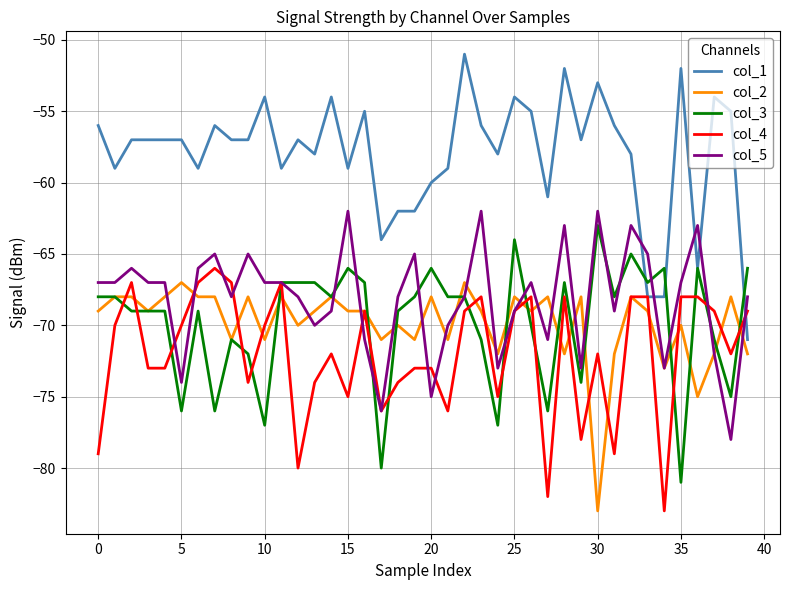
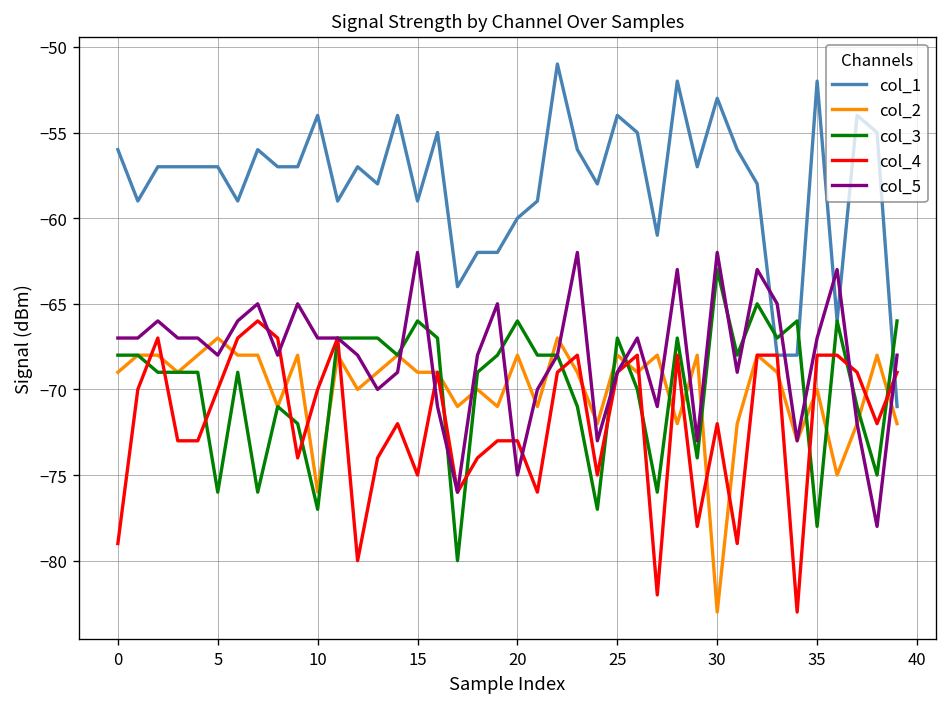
  {
    "col_1": {
      "0": -56,
      "5": -57,
      "10": -54,
      "15": -59,
      "20": -60,
      "25": -54,
      "30": -53,
      "35": -52
    },
    "col_2": {
      "0": -69,
      "5": -67,
-     "10": -71,
+     "10": -76,
      "15": -69,
      "20": -68,
      "25": -68,
      "30": -83,
      "35": -70
    },
    "col_3": {
      "0": -68,
      "5": -76,
      "10": -77,
      "15": -66,
      "20": -66,
-     "25": -64,
+     "25": -67,
      "30": -63,
-     "35": -81
+     "35": -78
    },
    "col_4": {
      "0": -79,
      "5": -70,
      "10": -70,
      "15": -75,
      "20": -73,
      "30": -72,
      "35": -68
    },
    "col_5": {
      "0": -67,
-     "5": -74,
+     "5": -68,
      "10": -67,
      "15": -62,
      "20": -75,
      "30": -62,
      "35": -67
    }
  }
